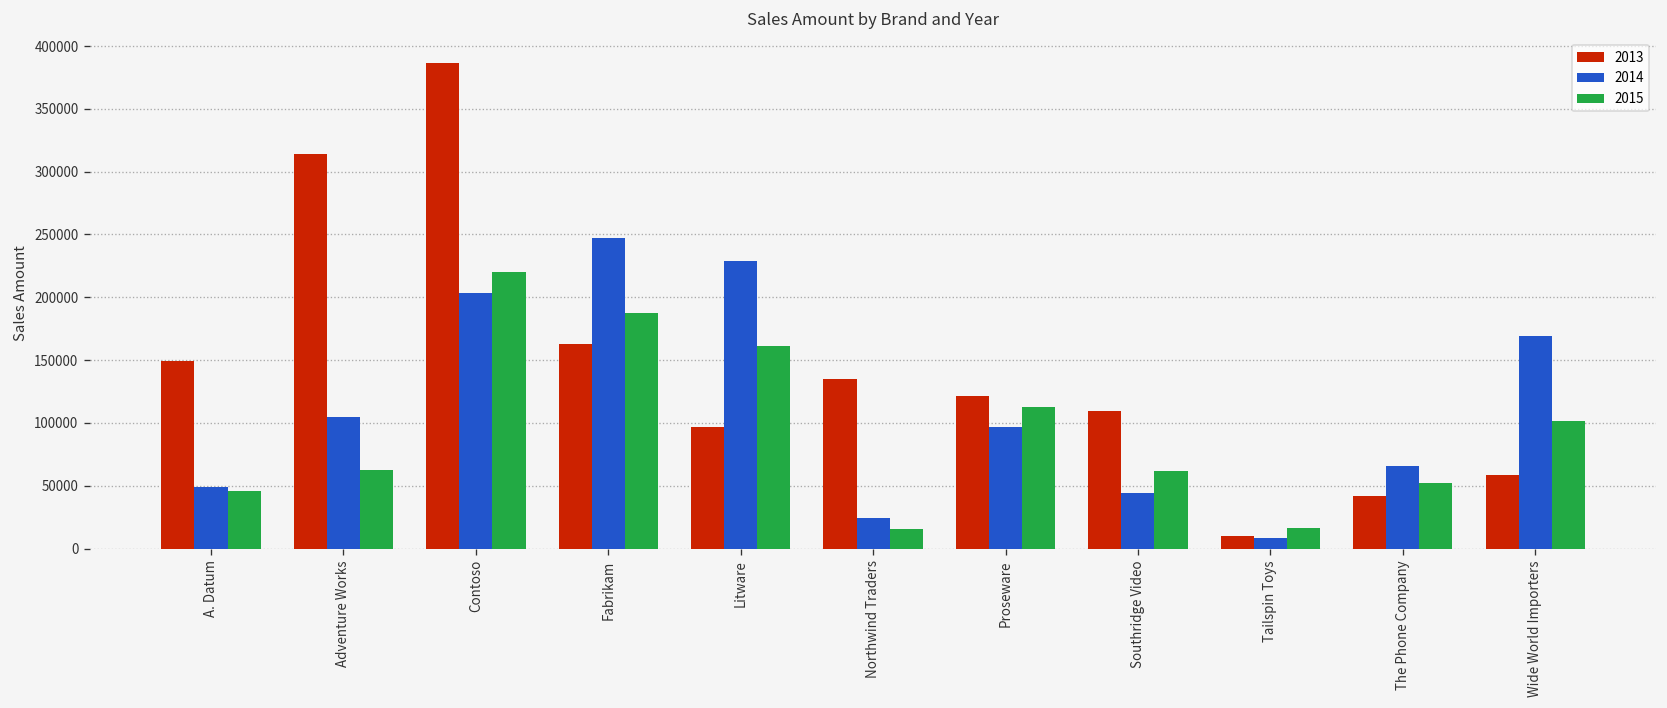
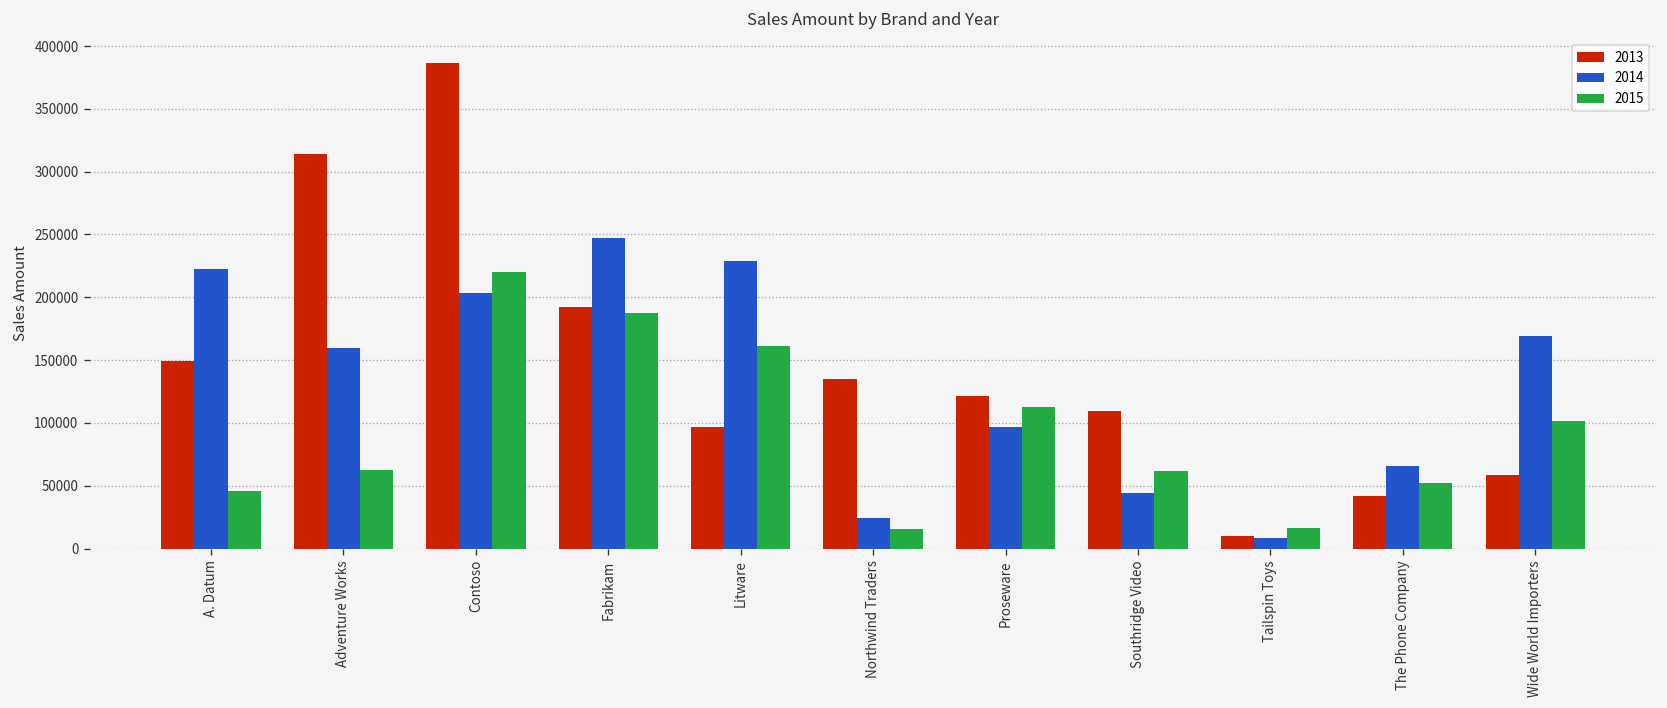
  {
    "2013": {
      "A. Datum": 150000,
      "Adventure Works": 314000,
      "Contoso": 387000,
-     "Fabrikam": 163000,
+     "Fabrikam": 193000,
      "Litware": 97000,
      "Northwind Traders": 135000,
      "Proseware": 122000,
      "Southridge Video": 109000,
      "Tailspin Toys": 10000,
      "The Phone Company": 42000,
      "Wide World Importers": 59000
    },
    "2014": {
-     "A. Datum": 49000,
-     "Adventure Works": 105000,
+     "A. Datum": 222000,
+     "Adventure Works": 160000,
      "Contoso": 204000,
      "Fabrikam": 247000,
      "Litware": 229000,
      "Northwind Traders": 25000,
      "Proseware": 97000,
      "Southridge Video": 44000,
      "Tailspin Toys": 9000,
      "The Phone Company": 65000,
      "Wide World Importers": 169000
    },
    "2015": {
      "A. Datum": 46000,
      "Adventure Works": 63000,
      "Contoso": 220000,
      "Fabrikam": 188000,
      "Litware": 161000,
      "Northwind Traders": 16000,
      "Proseware": 112000,
      "Southridge Video": 62000,
      "Tailspin Toys": 17000,
      "The Phone Company": 52000,
      "Wide World Importers": 101000
    }
  }
